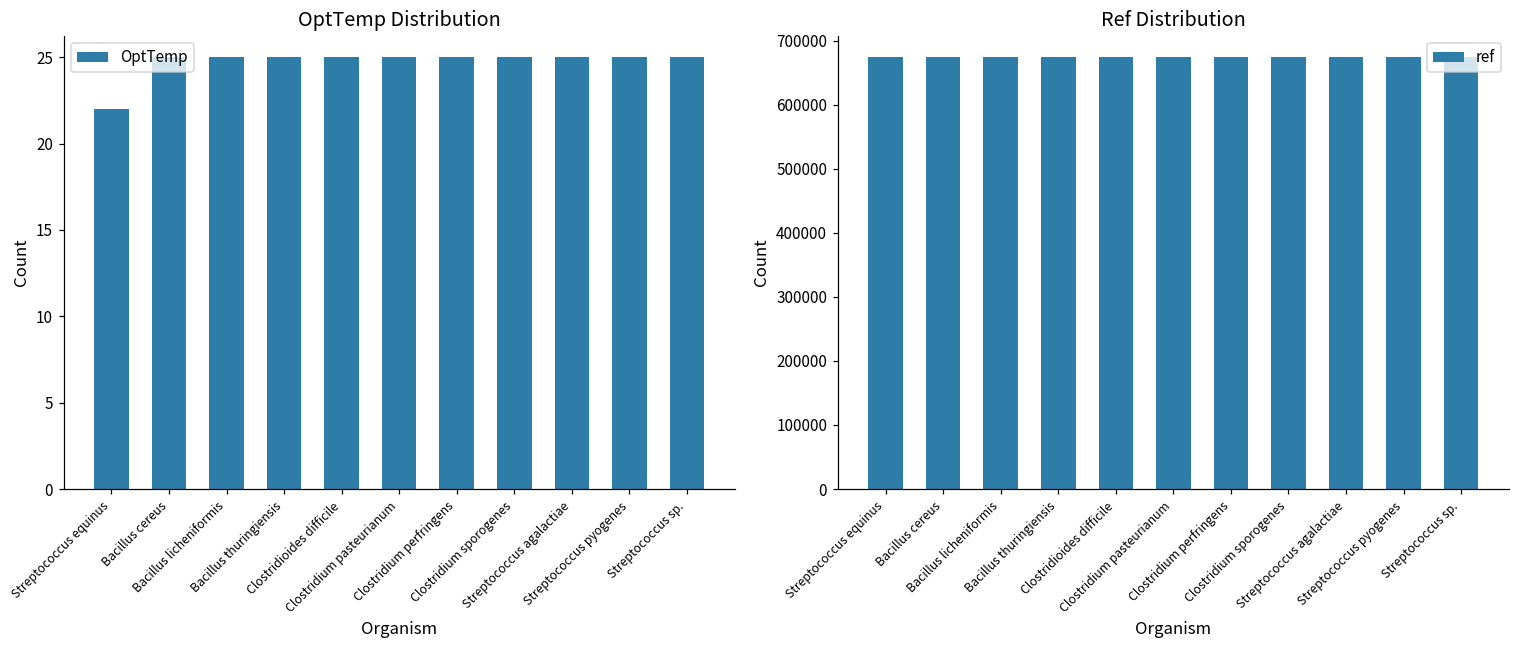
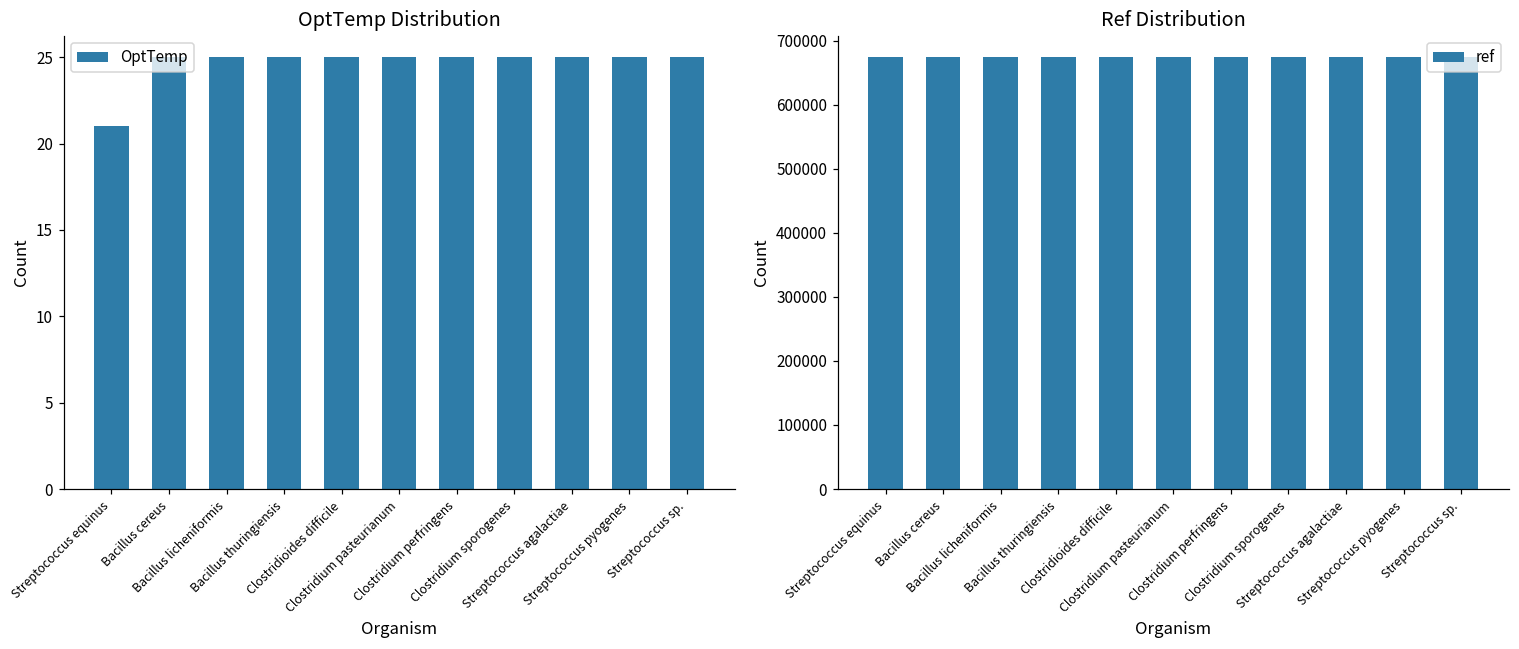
  {
    "OptTemp Distribution": {
-     "Streptococcus equinus": 22,
+     "Streptococcus equinus": 21,
      "Bacillus licheniformis": 25,
      "Bacillus thuringiensis": 25,
      "Clostridioides difficile": 25,
      "Clostridium pasteurianum": 25,
      "Clostridium perfringens": 25,
      "Clostridium sporogenes": 25,
      "Streptococcus agalactiae": 25,
      "Streptococcus pyogenes": 25,
      "Streptococcus sp.": 25
    },
    "Ref Distribution": {
      "Streptococcus equinus": 670000,
      "Bacillus cereus": 670000,
      "Bacillus licheniformis": 670000,
      "Bacillus thuringiensis": 670000,
      "Clostridioides difficile": 670000,
      "Clostridium pasteurianum": 670000,
      "Clostridium perfringens": 670000,
      "Clostridium sporogenes": 670000,
      "Streptococcus agalactiae": 670000,
      "Streptococcus pyogenes": 670000
    }
  }
